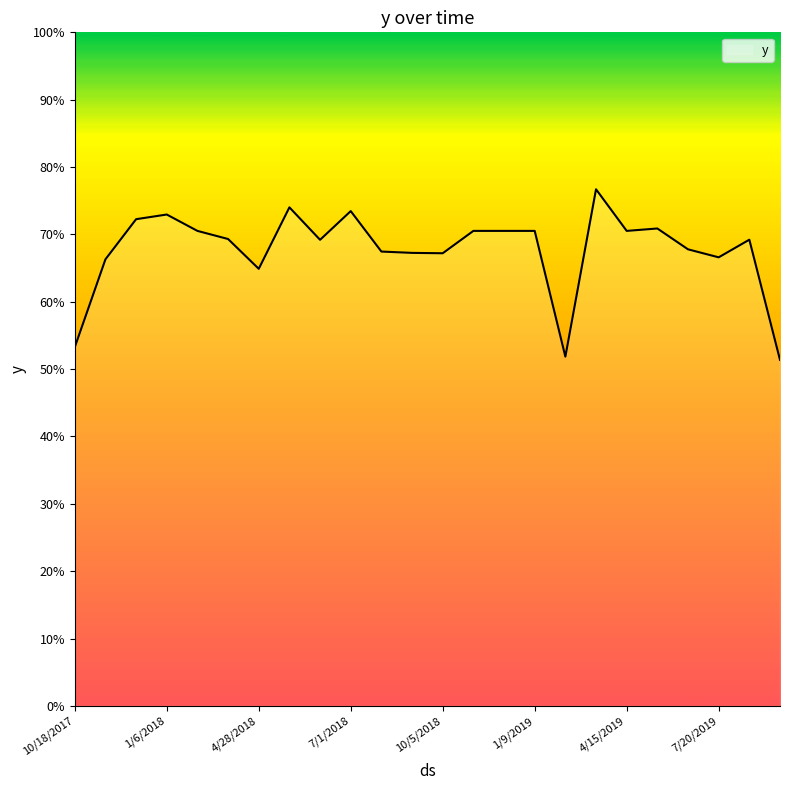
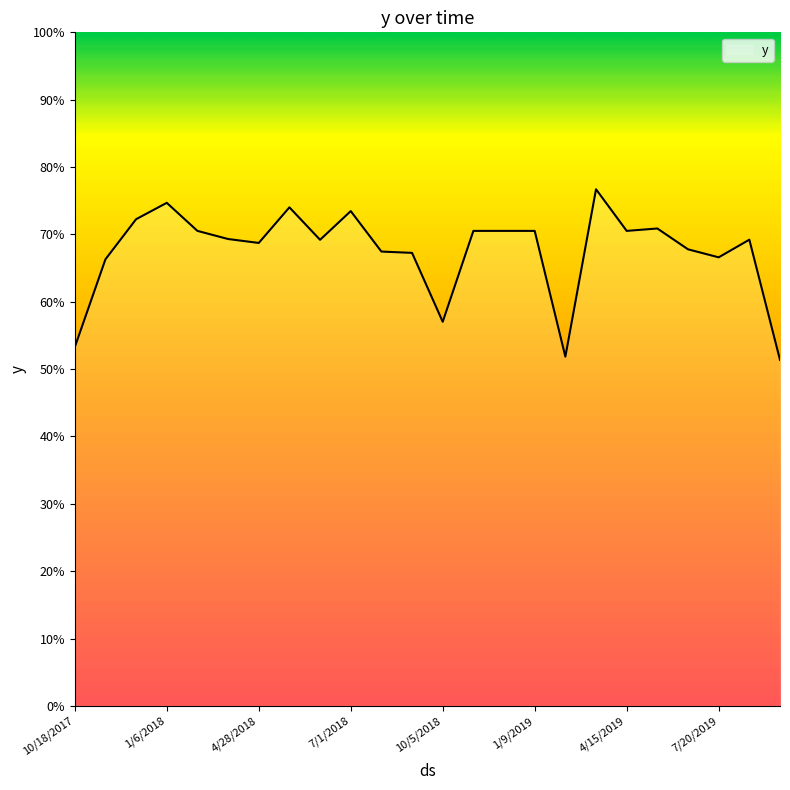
  {
    "10/18/2017": "53%",
-   "1/6/2018": "73%",
-   "4/28/2018": "65%",
+   "1/6/2018": "75%",
+   "4/28/2018": "69%",
    "7/1/2018": "73%",
-   "10/5/2018": "67%",
+   "10/5/2018": "57%",
    "1/9/2019": "71%",
    "4/15/2019": "71%",
    "7/20/2019": "67%"
  }
